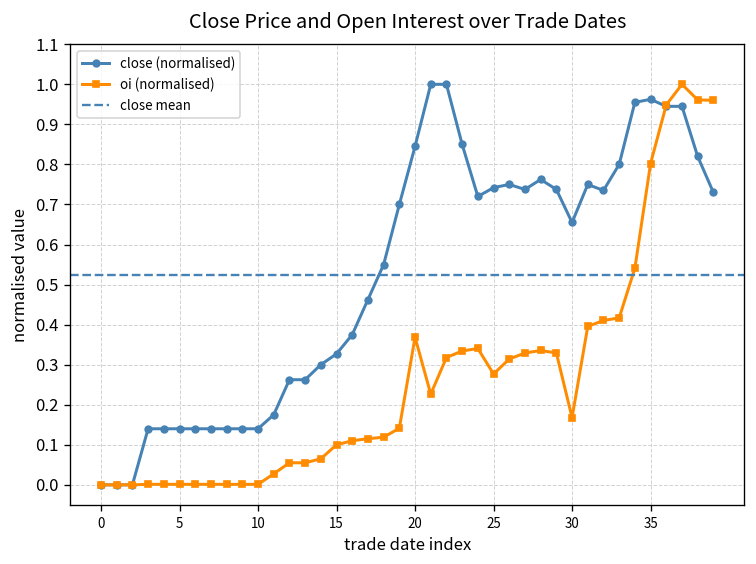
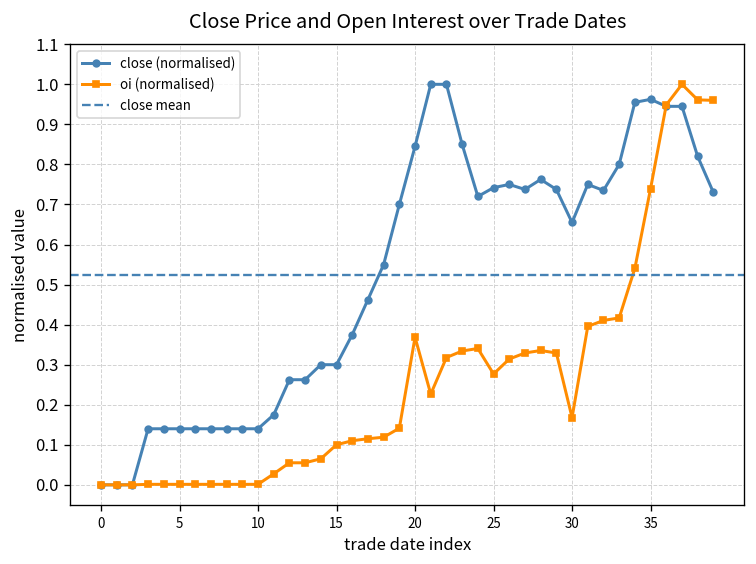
  {
    "close (normalised)": {
      "5": 0.14,
      "10": 0.14,
-     "15": 0.33,
+     "15": 0.30,
      "20": 0.85,
      "25": 0.74,
      "30": 0.66,
      "35": 0.96
    },
    "oi (normalised)": {
      "5": 0.00,
      "10": 0.00,
      "15": 0.10,
      "20": 0.37,
      "25": 0.28,
      "30": 0.17,
-     "35": 0.80
+     "35": 0.74
    }
  }
